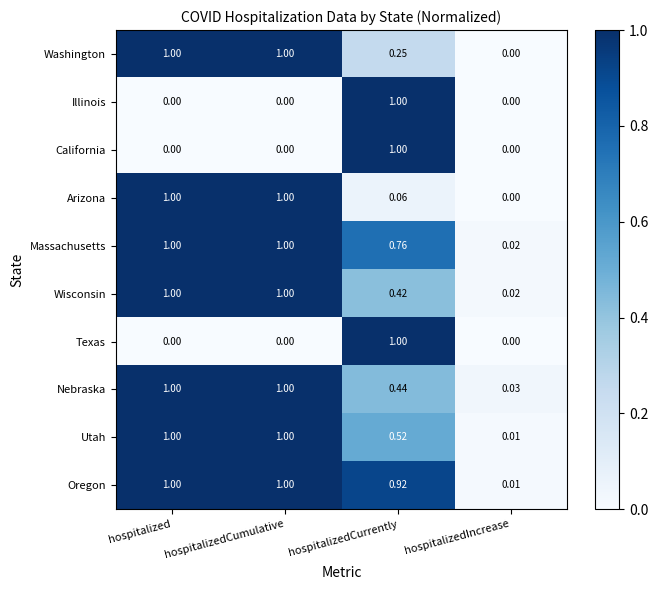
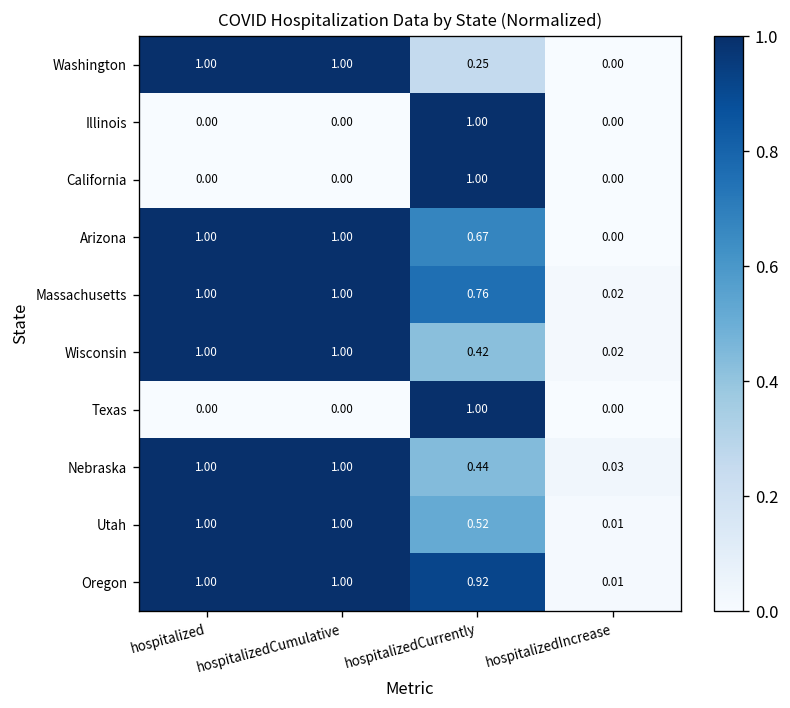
  {
    "Washington": {
      "hospitalized": 1.00,
      "hospitalizedCumulative": 1.00,
      "hospitalizedCurrently": 0.25,
      "hospitalizedIncrease": 0.00
    },
    "Illinois": {
      "hospitalized": 0.00,
      "hospitalizedCumulative": 0.00,
      "hospitalizedCurrently": 1.00,
      "hospitalizedIncrease": 0.00
    },
    "California": {
      "hospitalized": 0.00,
      "hospitalizedCumulative": 0.00,
      "hospitalizedCurrently": 1.00,
      "hospitalizedIncrease": 0.00
    },
    "Arizona": {
      "hospitalized": 1.00,
      "hospitalizedCumulative": 1.00,
-     "hospitalizedCurrently": 0.06,
+     "hospitalizedCurrently": 0.67,
      "hospitalizedIncrease": 0.00
    },
    "Massachusetts": {
      "hospitalized": 1.00,
      "hospitalizedCumulative": 1.00,
      "hospitalizedCurrently": 0.76,
      "hospitalizedIncrease": 0.02
    },
    "Wisconsin": {
      "hospitalized": 1.00,
      "hospitalizedCumulative": 1.00,
      "hospitalizedCurrently": 0.42,
      "hospitalizedIncrease": 0.02
    },
    "Texas": {
      "hospitalized": 0.00,
      "hospitalizedCumulative": 0.00,
      "hospitalizedCurrently": 1.00,
      "hospitalizedIncrease": 0.00
    },
    "Nebraska": {
      "hospitalized": 1.00,
      "hospitalizedCumulative": 1.00,
      "hospitalizedCurrently": 0.44,
      "hospitalizedIncrease": 0.03
    },
    "Utah": {
      "hospitalized": 1.00,
      "hospitalizedCumulative": 1.00,
      "hospitalizedCurrently": 0.52,
      "hospitalizedIncrease": 0.01
    },
    "Oregon": {
      "hospitalized": 1.00,
      "hospitalizedCumulative": 1.00,
      "hospitalizedCurrently": 0.92,
      "hospitalizedIncrease": 0.01
    }
  }
